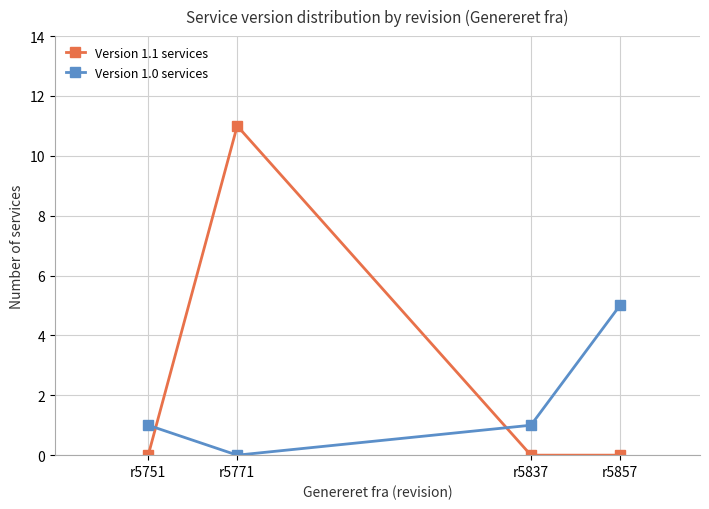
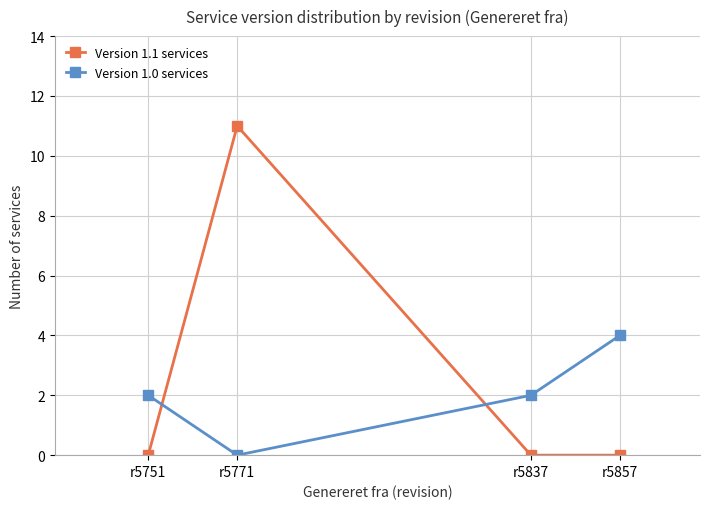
  {
    "Version 1.1 services": {
      "r5751": 0,
      "r5771": 11,
      "r5837": 0,
      "r5857": 0
    },
    "Version 1.0 services": {
-     "r5751": 1,
+     "r5751": 2,
      "r5771": 0,
-     "r5837": 1,
-     "r5857": 5
+     "r5837": 2,
+     "r5857": 4
    }
  }
